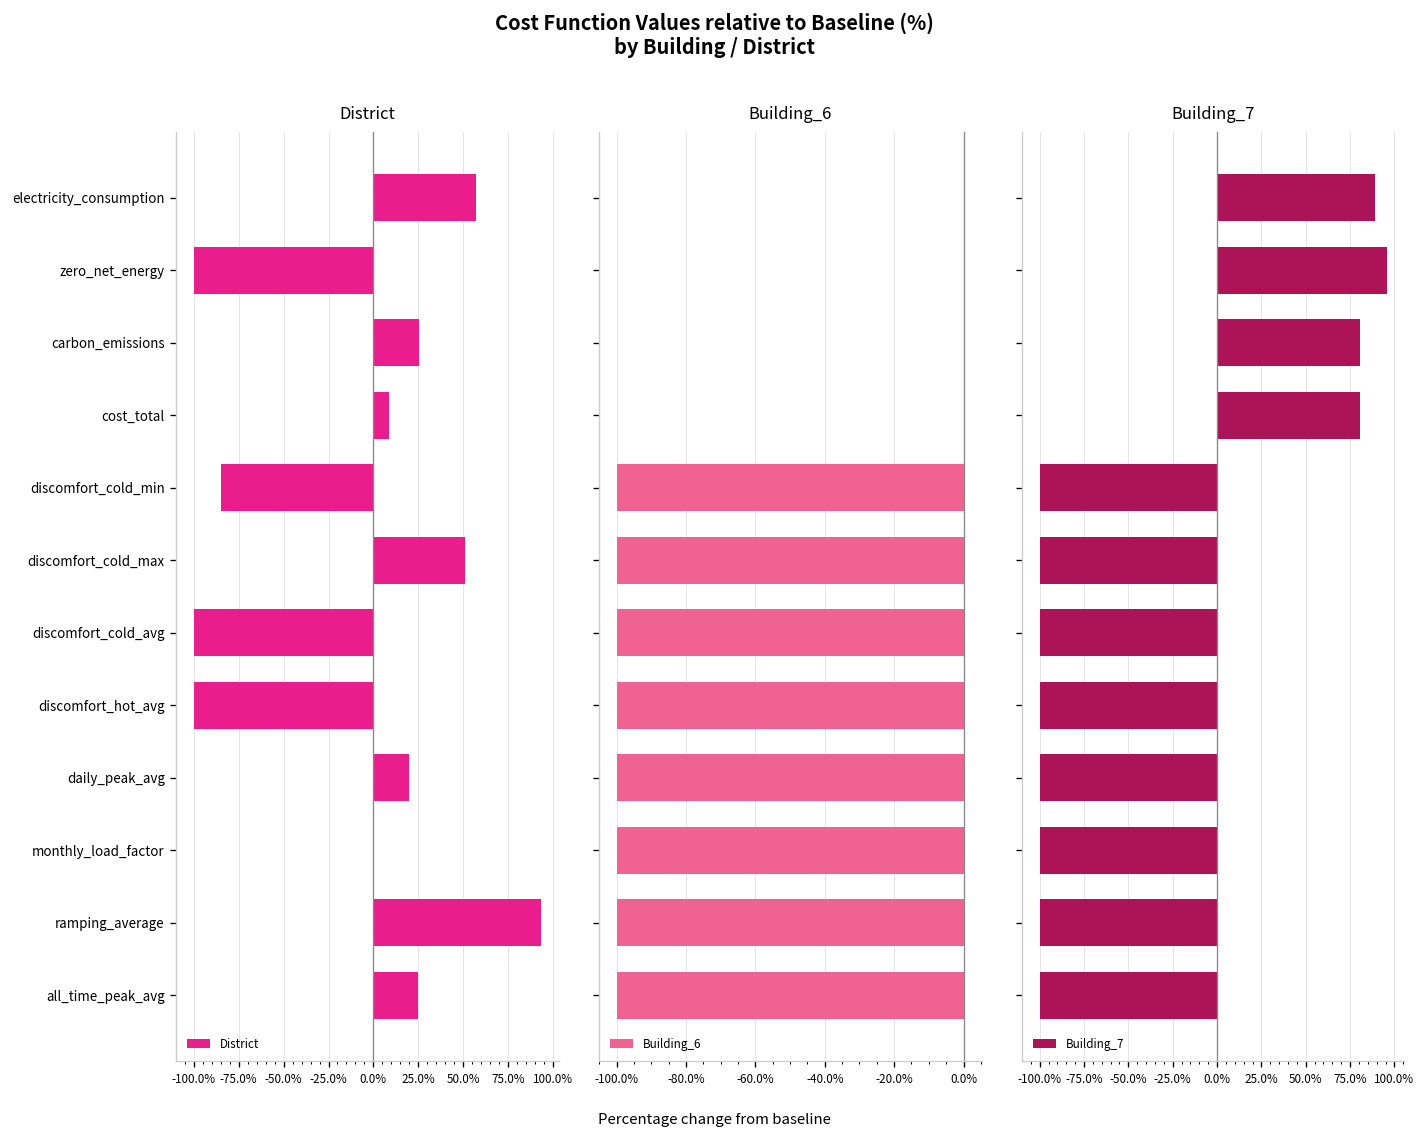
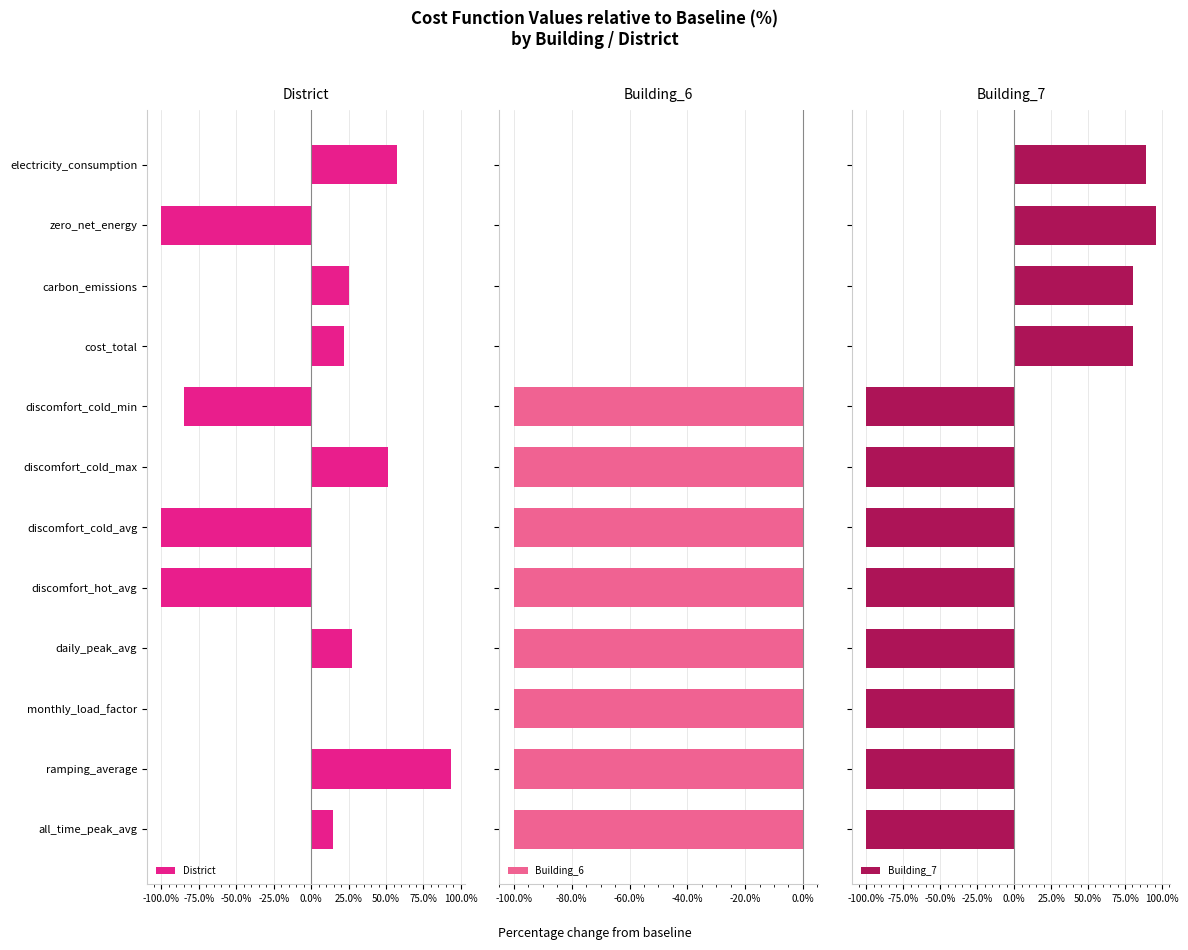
  {
    "District": {
      "electricity_consumption": "57%",
      "zero_net_energy": "-100%",
      "carbon_emissions": "25%",
-     "cost_total": "9%",
+     "cost_total": "22%",
      "discomfort_cold_min": "-85%",
      "discomfort_cold_max": "51%",
      "discomfort_cold_avg": "-100%",
      "discomfort_hot_avg": "-100%",
-     "daily_peak_avg": "20%",
+     "daily_peak_avg": "27%",
      "ramping_average": "93%",
-     "all_time_peak_avg": "25%"
+     "all_time_peak_avg": "14%"
    }
  }
